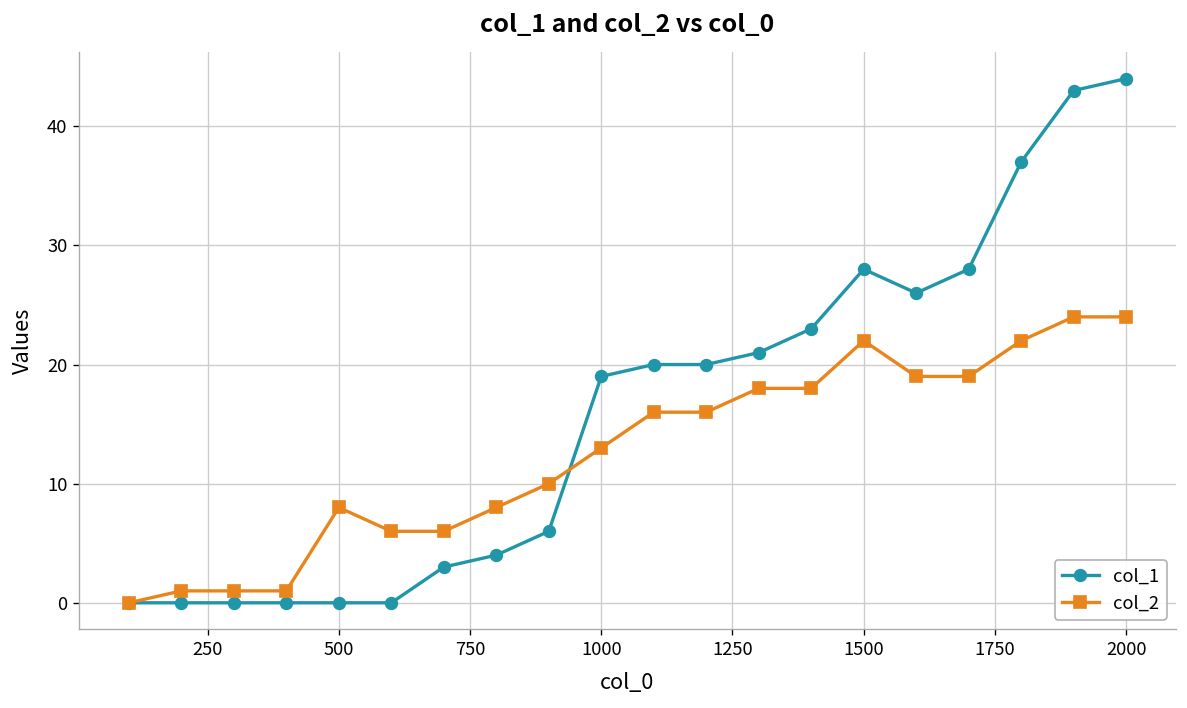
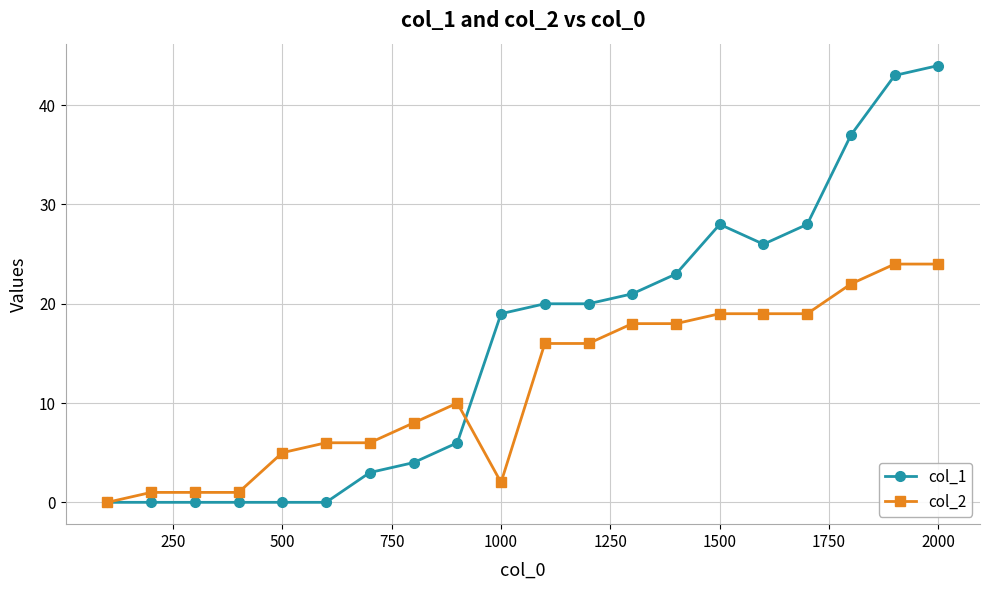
  {
    "col_1": {
      "500": 0,
      "1000": 19,
      "1500": 28,
      "2000": 44
    },
    "col_2": {
-     "500": 8,
-     "1000": 13,
-     "1500": 22,
+     "500": 5,
+     "1000": 2,
+     "1500": 19,
      "2000": 24
    }
  }
